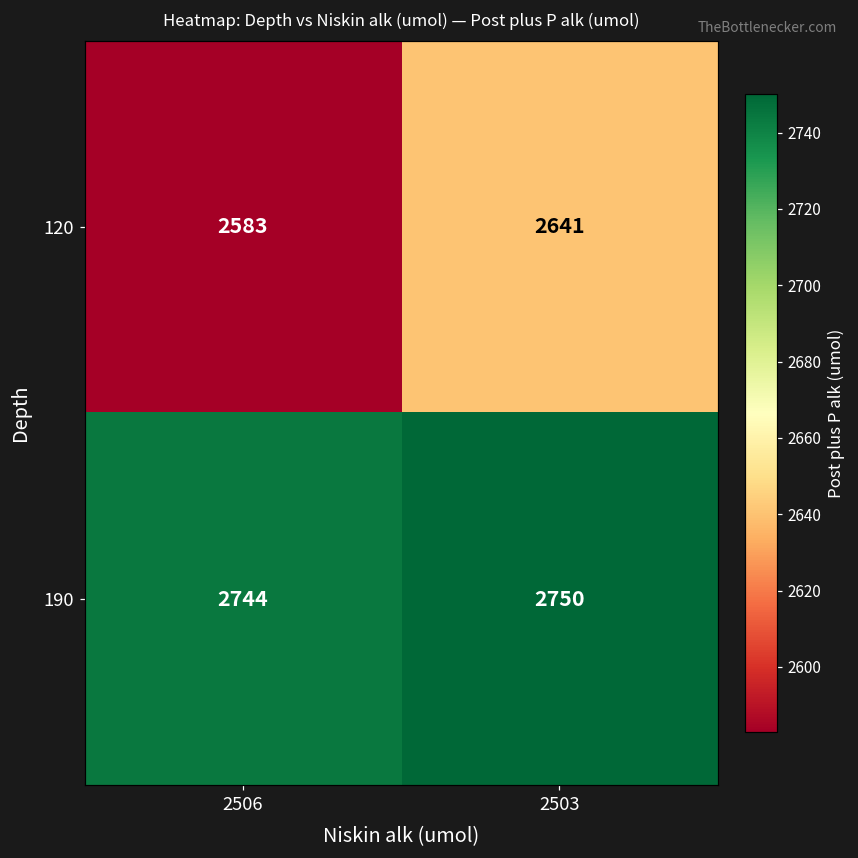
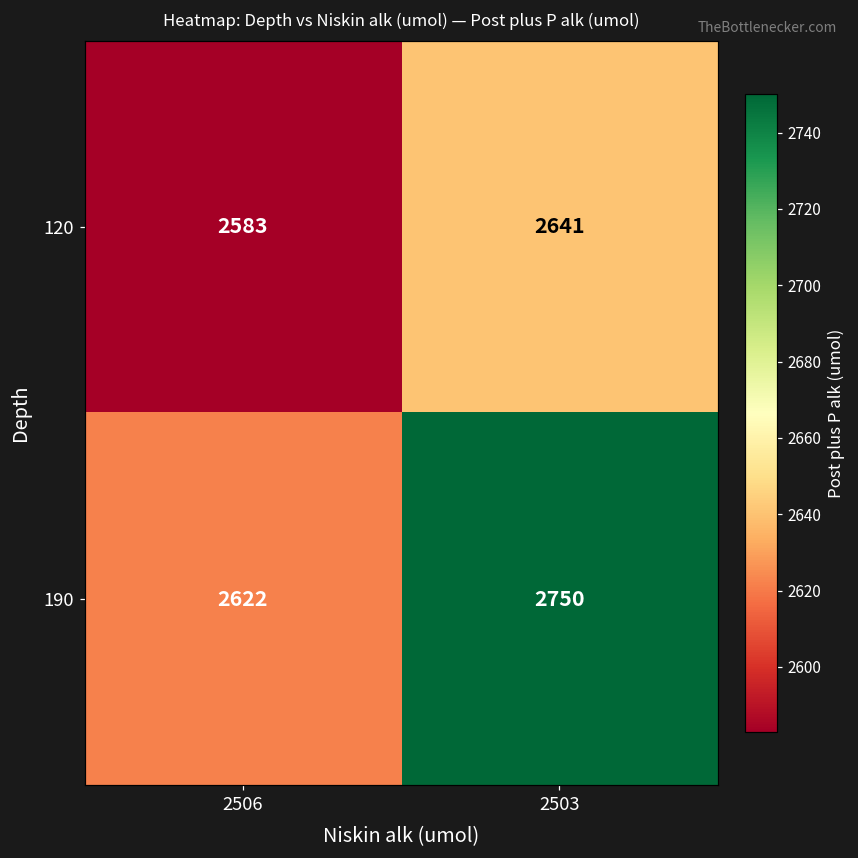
  {
    "120": {
      "2506": 2583,
      "2503": 2641
    },
    "190": {
-     "2506": 2744,
+     "2506": 2622,
      "2503": 2750
    }
  }
